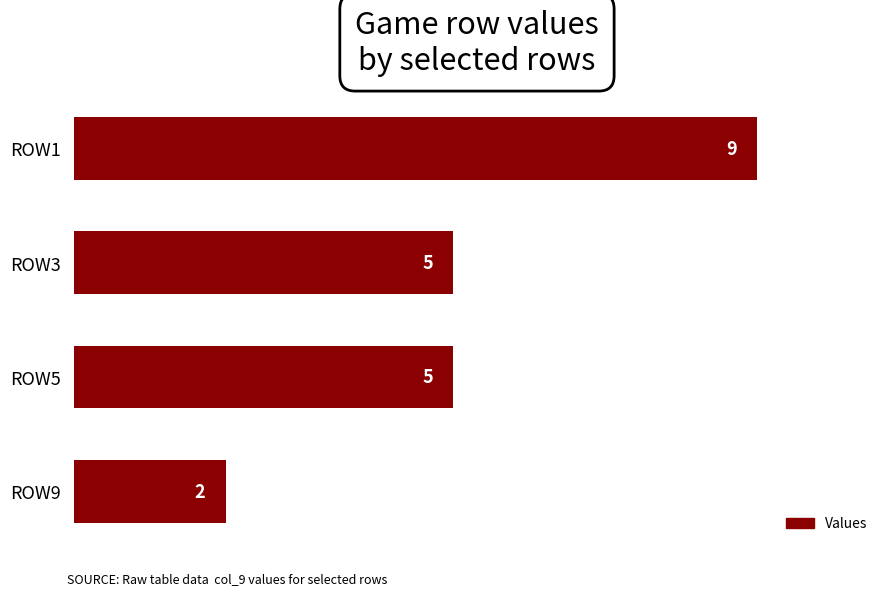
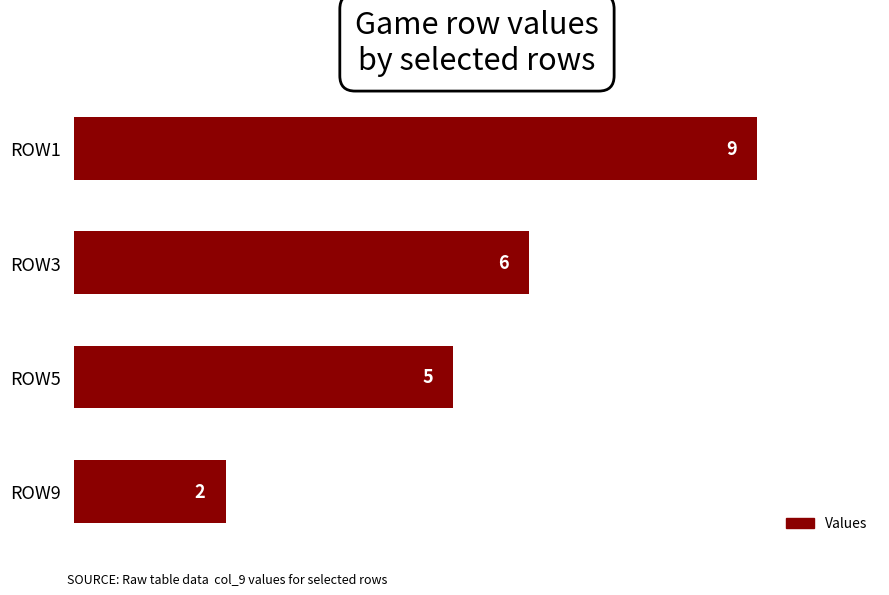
  {
    "ROW1": 9,
-   "ROW3": 5,
+   "ROW3": 6,
    "ROW5": 5,
    "ROW9": 2
  }
